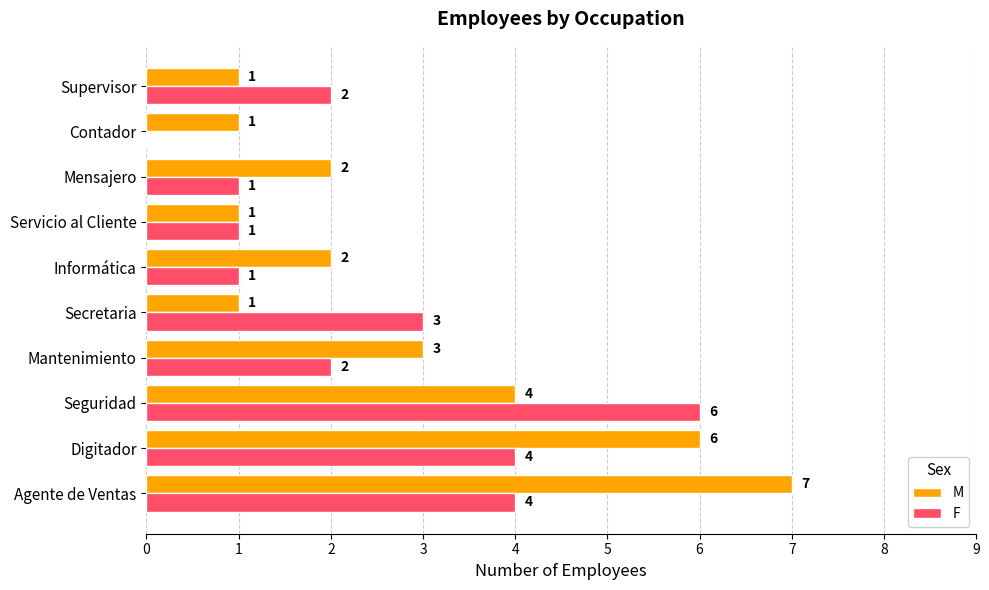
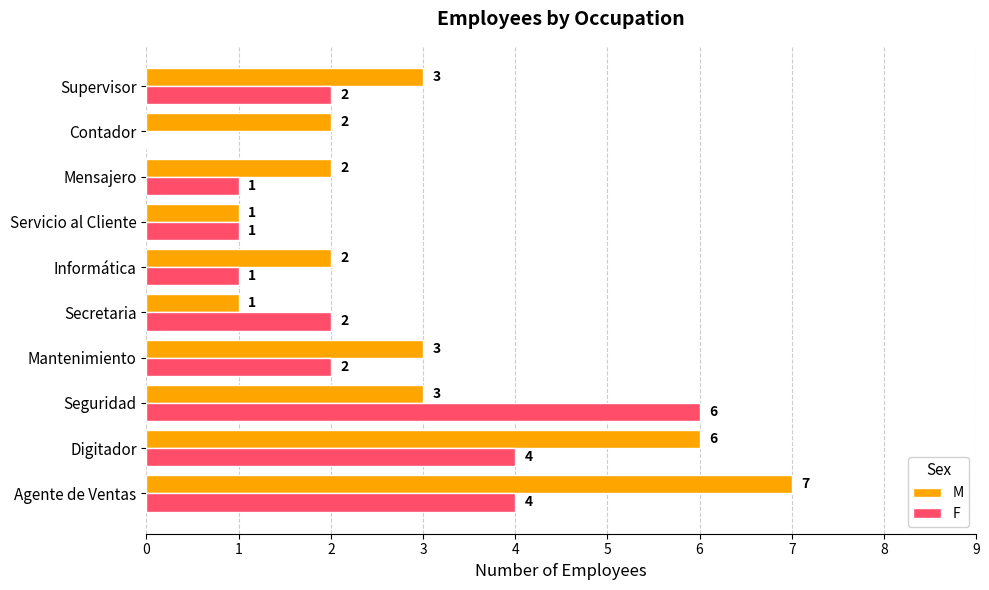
  {
    "M": {
-     "Supervisor": 1,
-     "Contador": 1,
+     "Supervisor": 3,
+     "Contador": 2,
      "Mensajero": 2,
      "Servicio al Cliente": 1,
      "Informática": 2,
      "Secretaria": 1,
      "Mantenimiento": 3,
-     "Seguridad": 4,
+     "Seguridad": 3,
      "Digitador": 6,
      "Agente de Ventas": 7
    },
    "F": {
      "Supervisor": 2,
      "Mensajero": 1,
      "Servicio al Cliente": 1,
      "Informática": 1,
-     "Secretaria": 3,
+     "Secretaria": 2,
      "Mantenimiento": 2,
      "Seguridad": 6,
      "Digitador": 4,
      "Agente de Ventas": 4
    }
  }
